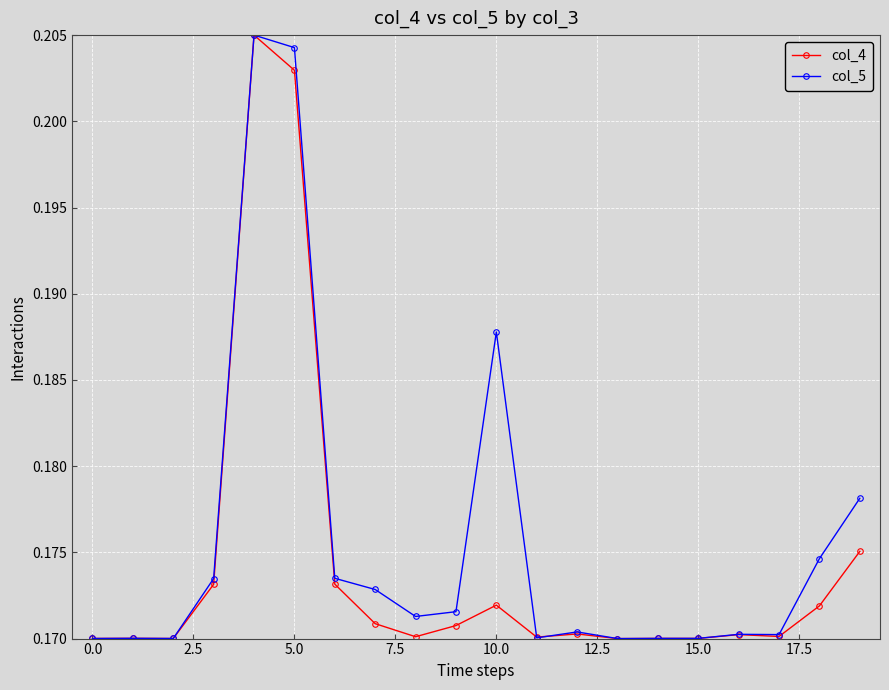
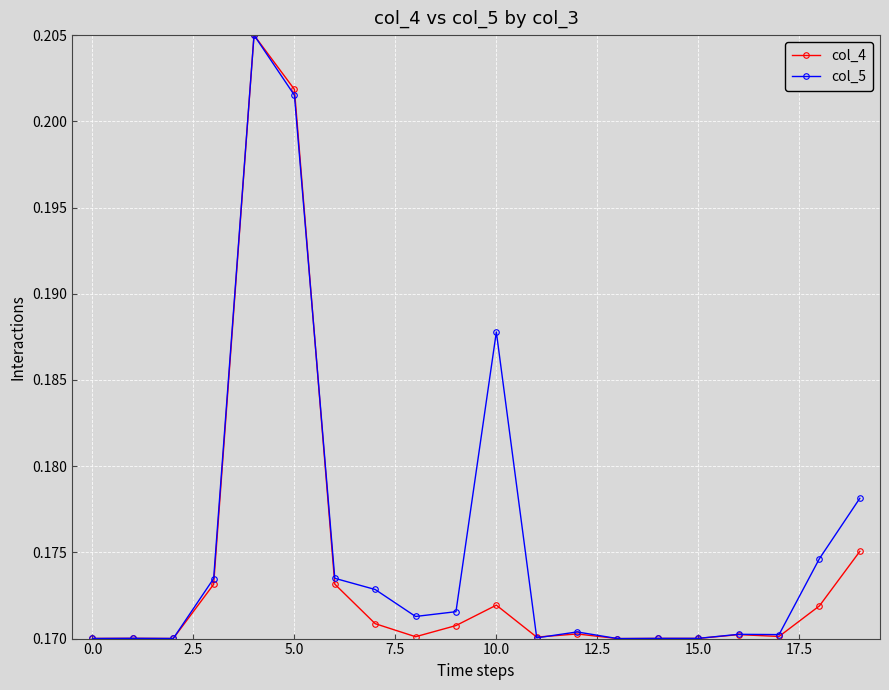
  {
    "col_4": {
-     "5.0": 0.2030,
+     "5.0": 0.2019,
      "10.0": 0.1719
    },
    "col_5": {
-     "5.0": 0.2043,
+     "5.0": 0.2015,
      "10.0": 0.1878
    }
  }
